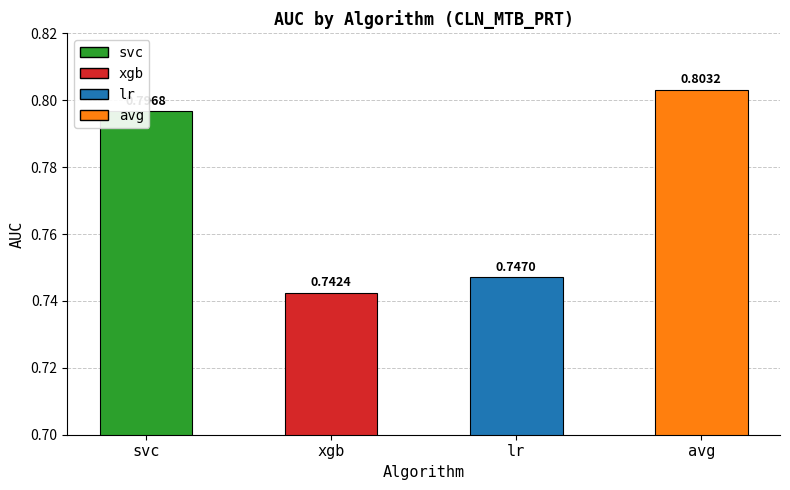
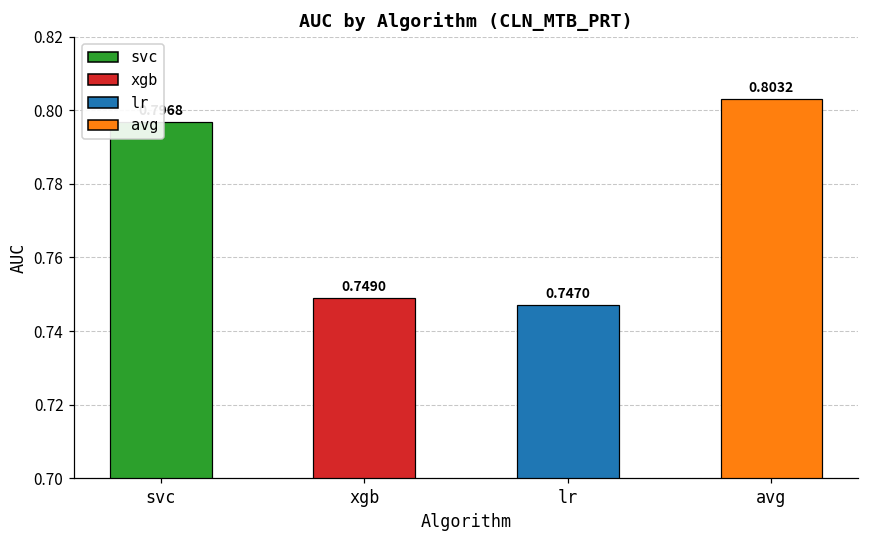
  {
-   "xgb": 0.7424,
+   "xgb": 0.7490,
    "lr": 0.7470,
    "avg": 0.8032
  }
